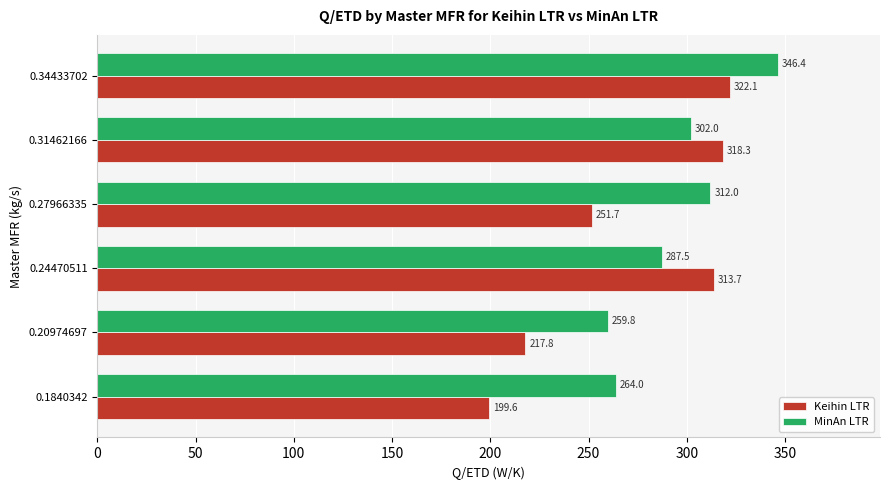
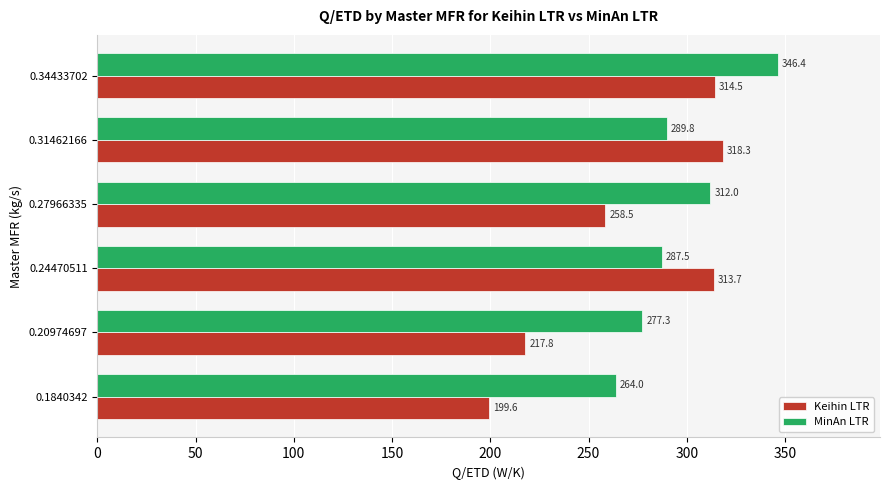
  {
    "Keihin LTR": {
-     "0.34433702": 322.1,
+     "0.34433702": 314.5,
      "0.31462166": 318.3,
-     "0.27966335": 251.7,
+     "0.27966335": 258.5,
      "0.24470511": 313.7,
      "0.20974697": 217.8,
      "0.1840342": 199.6
    },
    "MinAn LTR": {
      "0.34433702": 346.4,
-     "0.31462166": 302.0,
+     "0.31462166": 289.8,
      "0.27966335": 312.0,
      "0.24470511": 287.5,
-     "0.20974697": 259.8,
+     "0.20974697": 277.3,
      "0.1840342": 264.0
    }
  }
